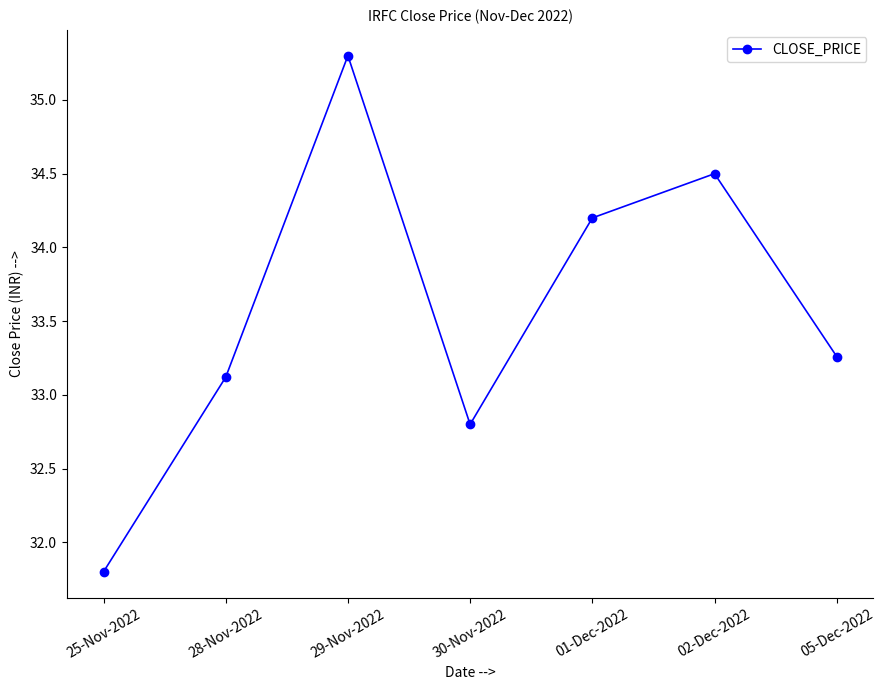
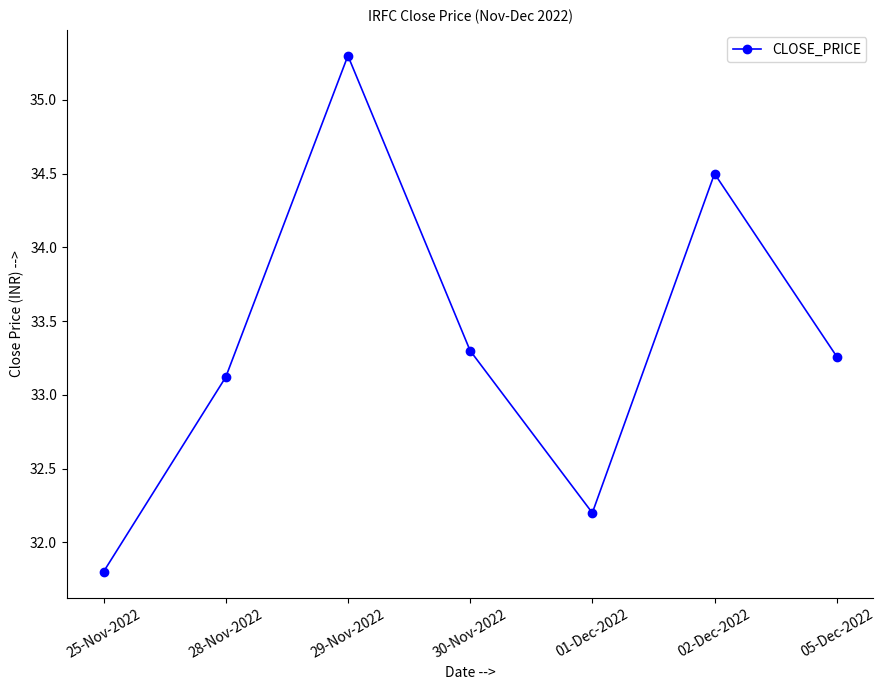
  {
    "25-Nov-2022": 31.8,
    "28-Nov-2022": 33.12,
    "29-Nov-2022": 35.3,
-   "30-Nov-2022": 32.8,
-   "01-Dec-2022": 34.2,
+   "30-Nov-2022": 33.3,
+   "01-Dec-2022": 32.2,
    "02-Dec-2022": 34.5,
    "05-Dec-2022": 33.26
  }
